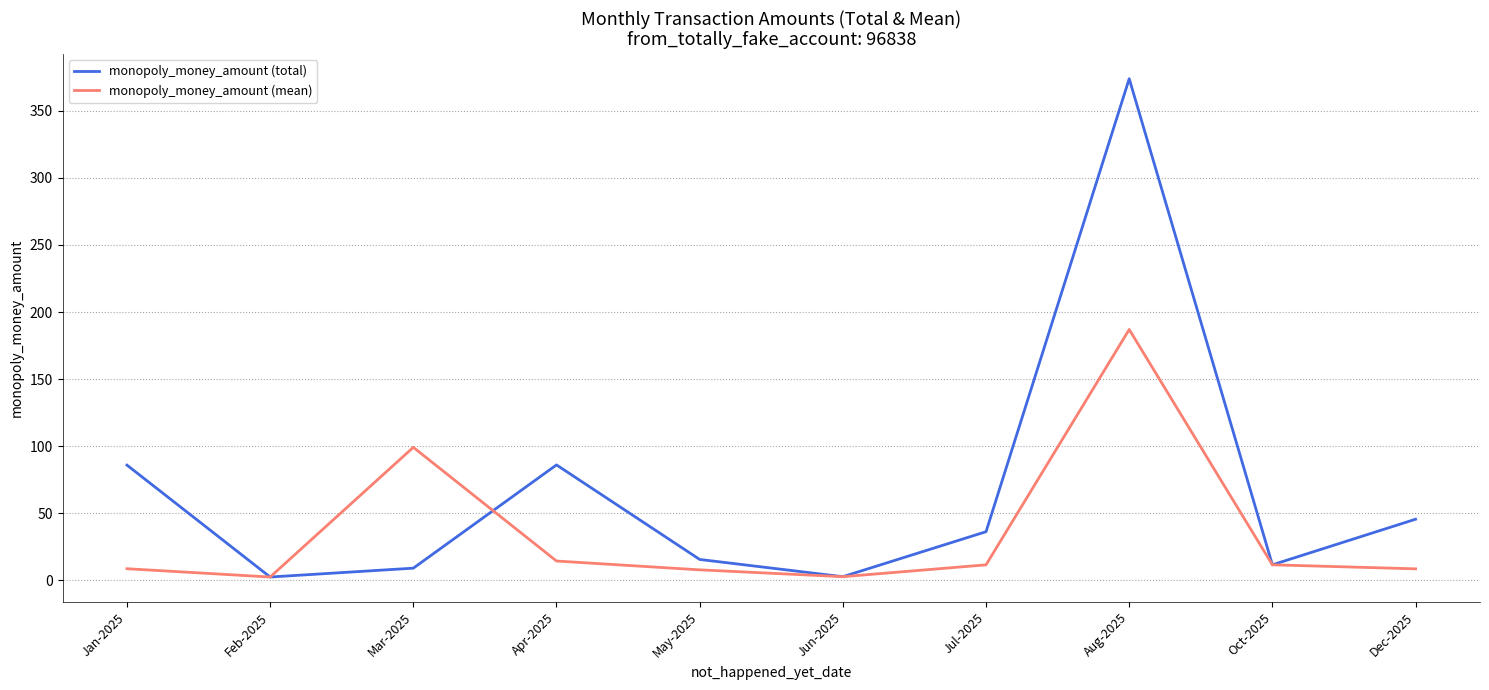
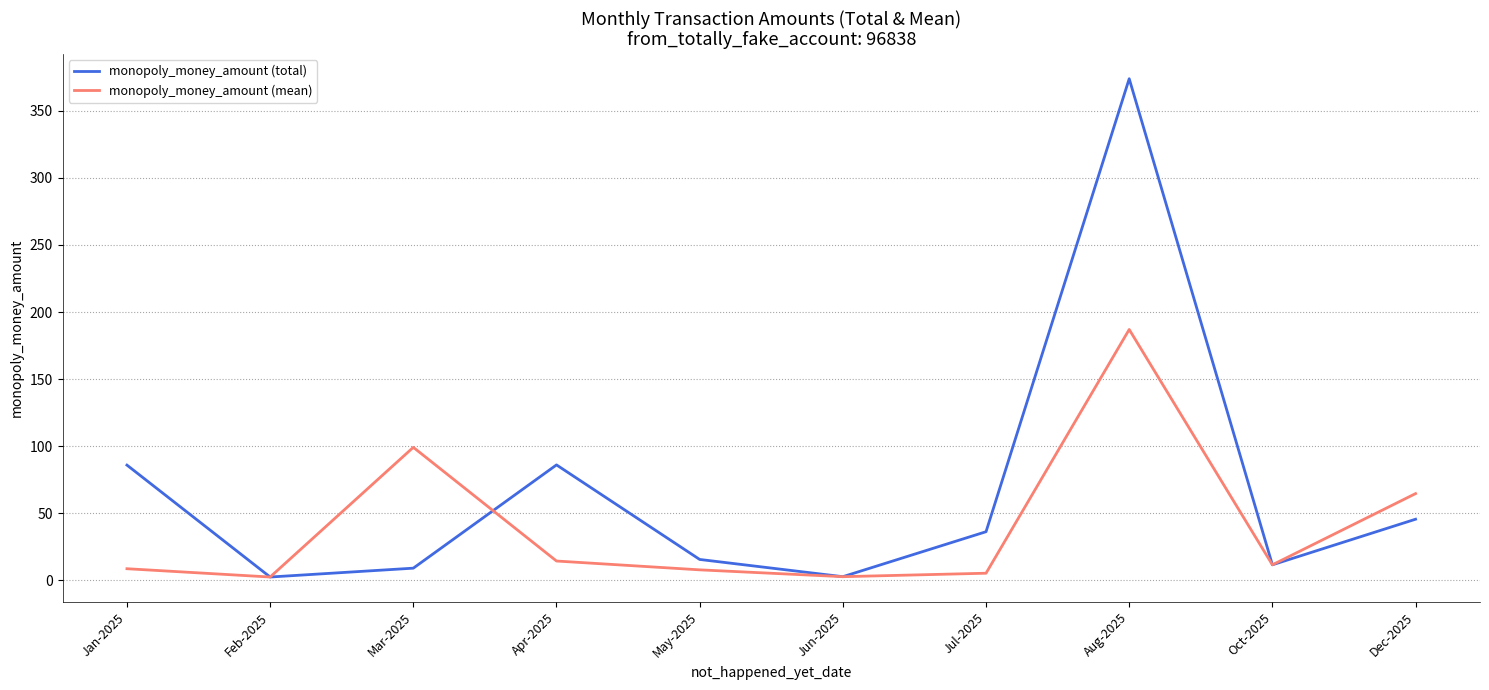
  {
    "monopoly_money_amount (total)": {
      "Jan-2025": 86,
      "Mar-2025": 9,
      "Apr-2025": 86,
      "May-2025": 16,
      "Jul-2025": 36,
      "Aug-2025": 374,
      "Dec-2025": 46
    },
    "monopoly_money_amount (mean)": {
      "Jan-2025": 9,
      "Mar-2025": 99,
      "Apr-2025": 14,
      "May-2025": 8,
-     "Jul-2025": 11,
+     "Jul-2025": 5,
      "Aug-2025": 187,
-     "Dec-2025": 9
+     "Dec-2025": 65
    }
  }
